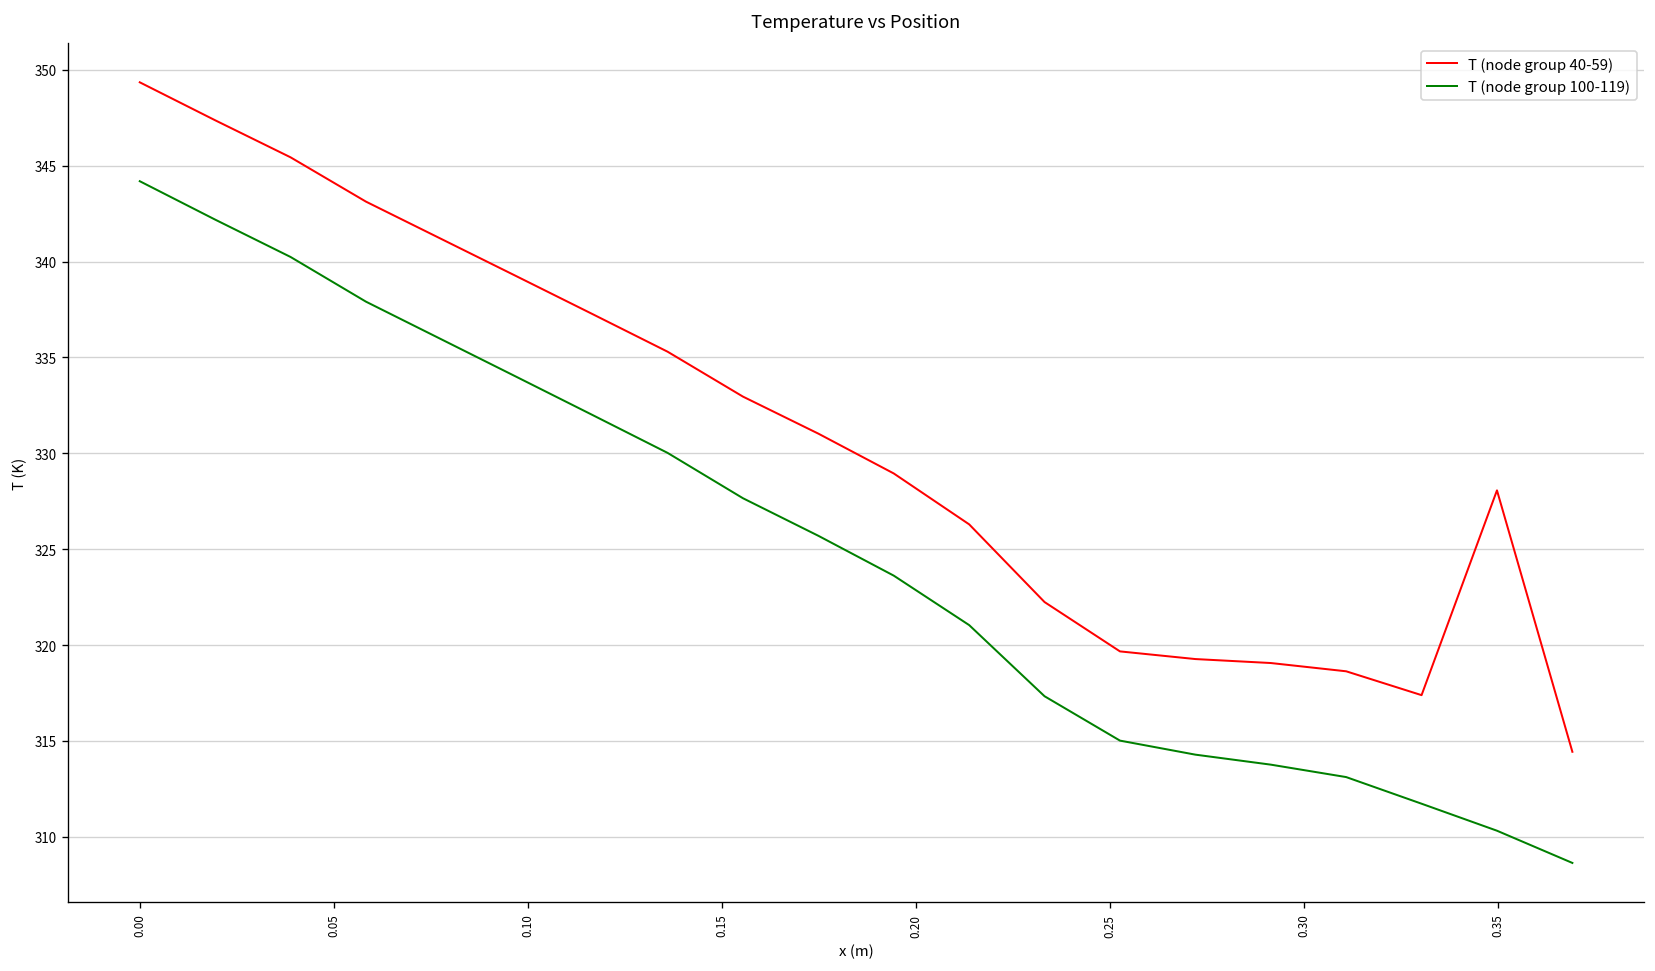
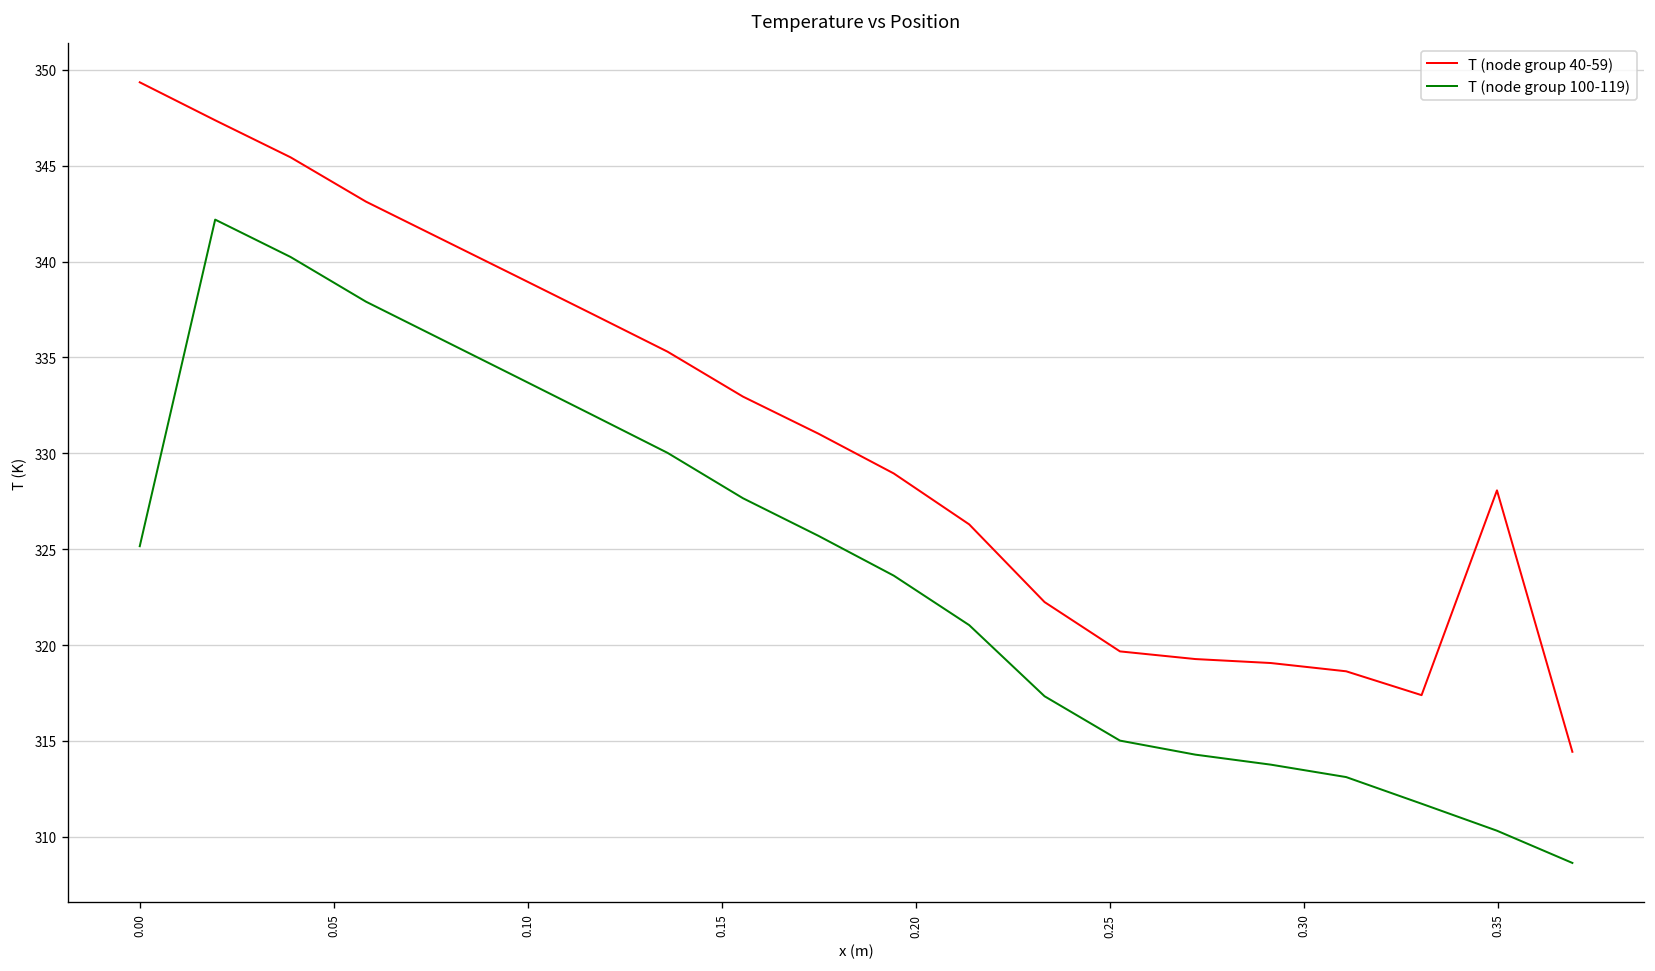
  {
    "T (node group 40-59)": {
      "0.00": 349.4,
      "0.35": 328.1
    },
    "T (node group 100-119)": {
-     "0.00": 344.2,
+     "0.00": 325.2,
      "0.35": 310.3
    }
  }
